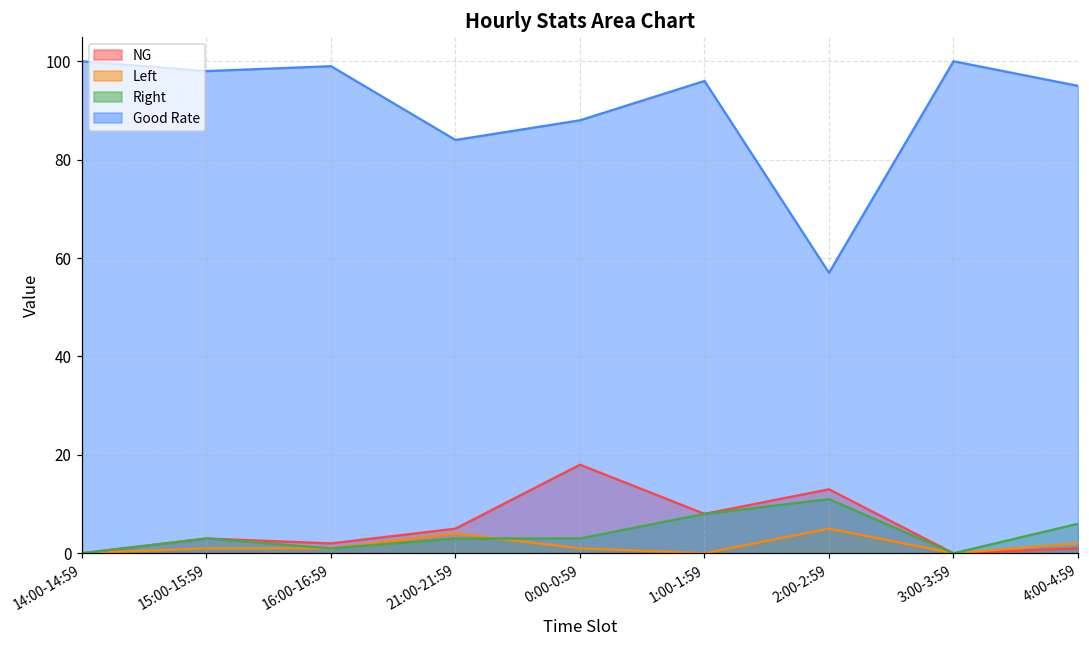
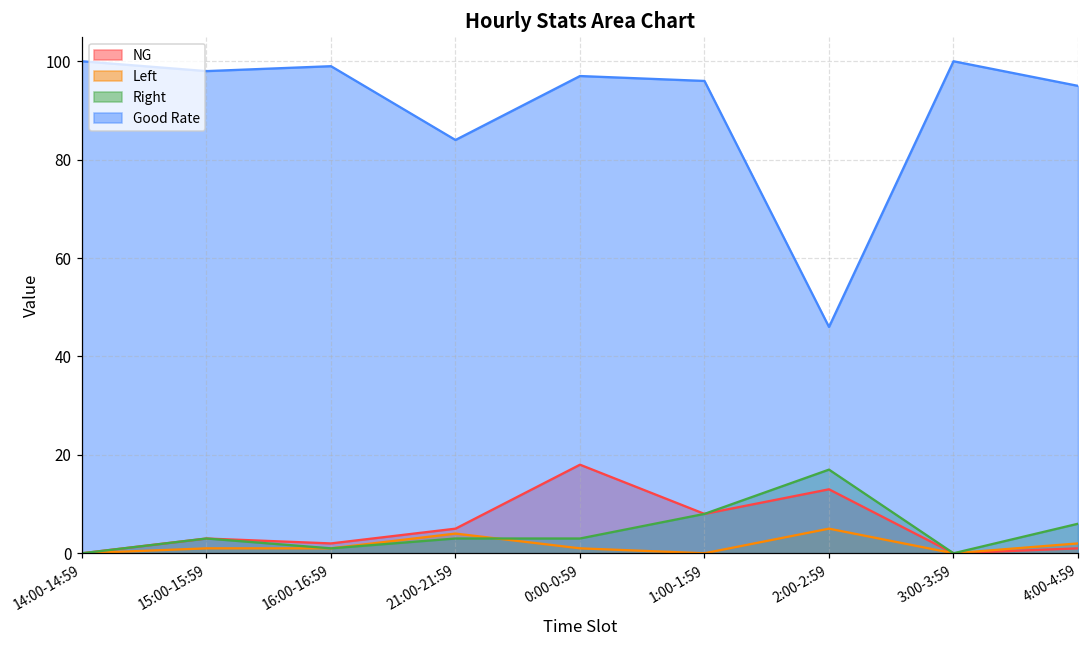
  {
    "NG": {
      "16:00-16:59": 2,
      "21:00-21:59": 5,
      "0:00-0:59": 18,
      "2:00-2:59": 13,
      "4:00-4:59": 1
    },
    "Left": {
      "15:00-15:59": 1,
      "21:00-21:59": 4,
      "0:00-0:59": 1,
      "1:00-1:59": 0,
      "2:00-2:59": 5,
      "4:00-4:59": 2
    },
    "Right": {
      "21:00-21:59": 3,
      "0:00-0:59": 3,
-     "2:00-2:59": 11,
+     "2:00-2:59": 17,
      "4:00-4:59": 6
    },
    "Good Rate": {
      "14:00-14:59": 100,
      "15:00-15:59": 98,
      "16:00-16:59": 99,
      "21:00-21:59": 84,
-     "0:00-0:59": 88,
+     "0:00-0:59": 97,
      "1:00-1:59": 96,
-     "2:00-2:59": 57,
+     "2:00-2:59": 46,
      "3:00-3:59": 100,
      "4:00-4:59": 95
    }
  }
